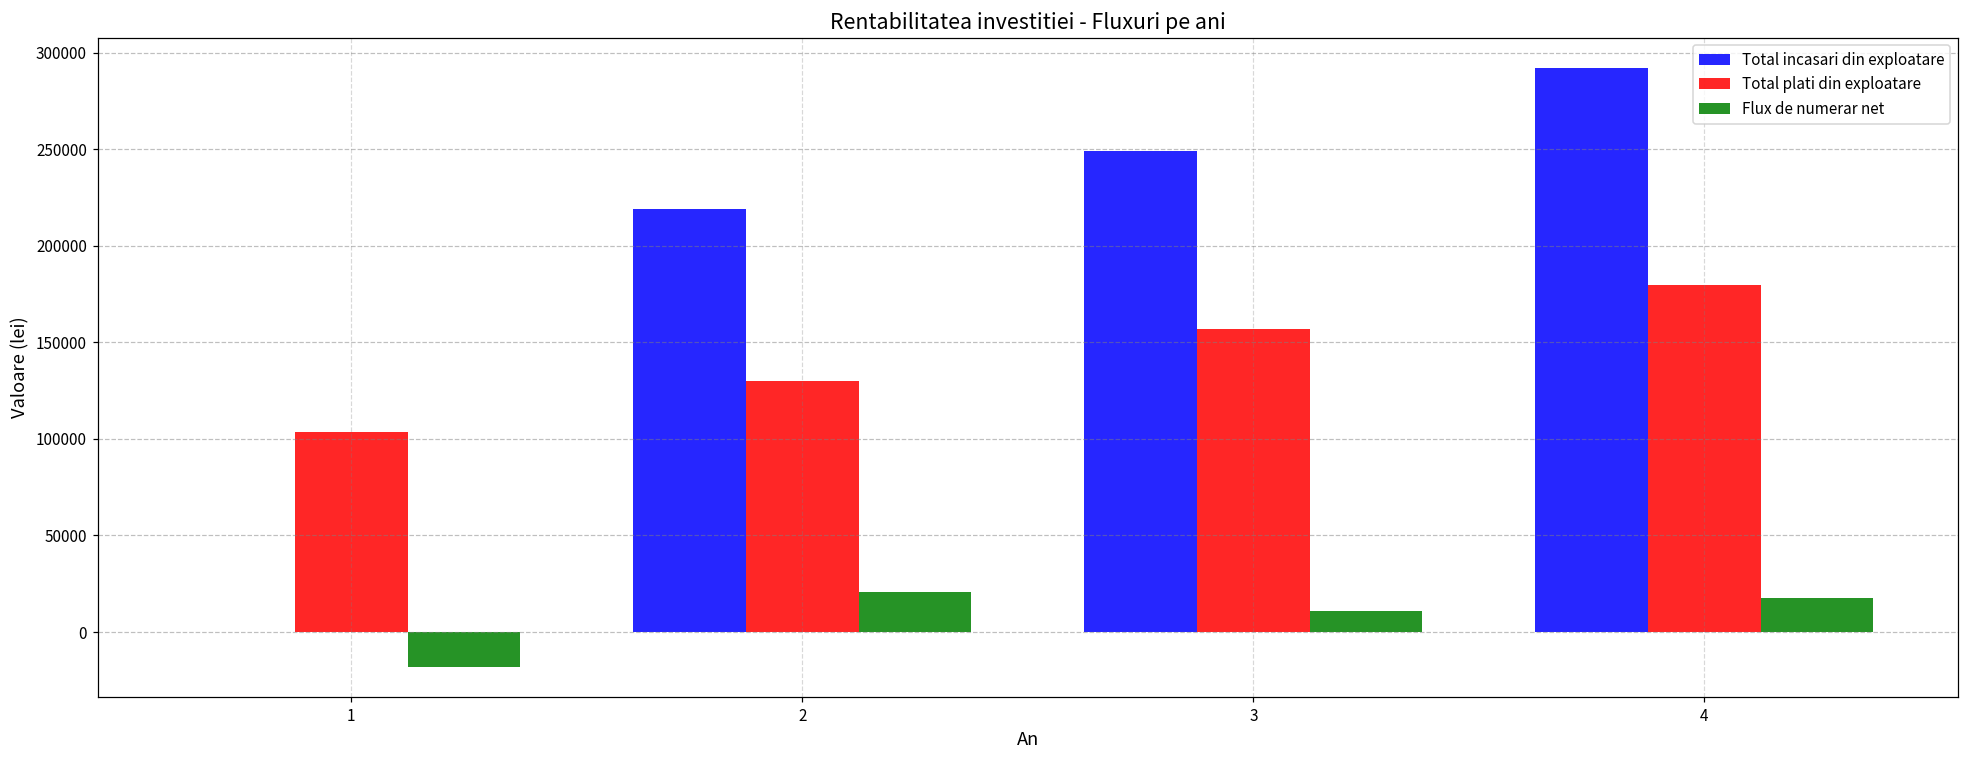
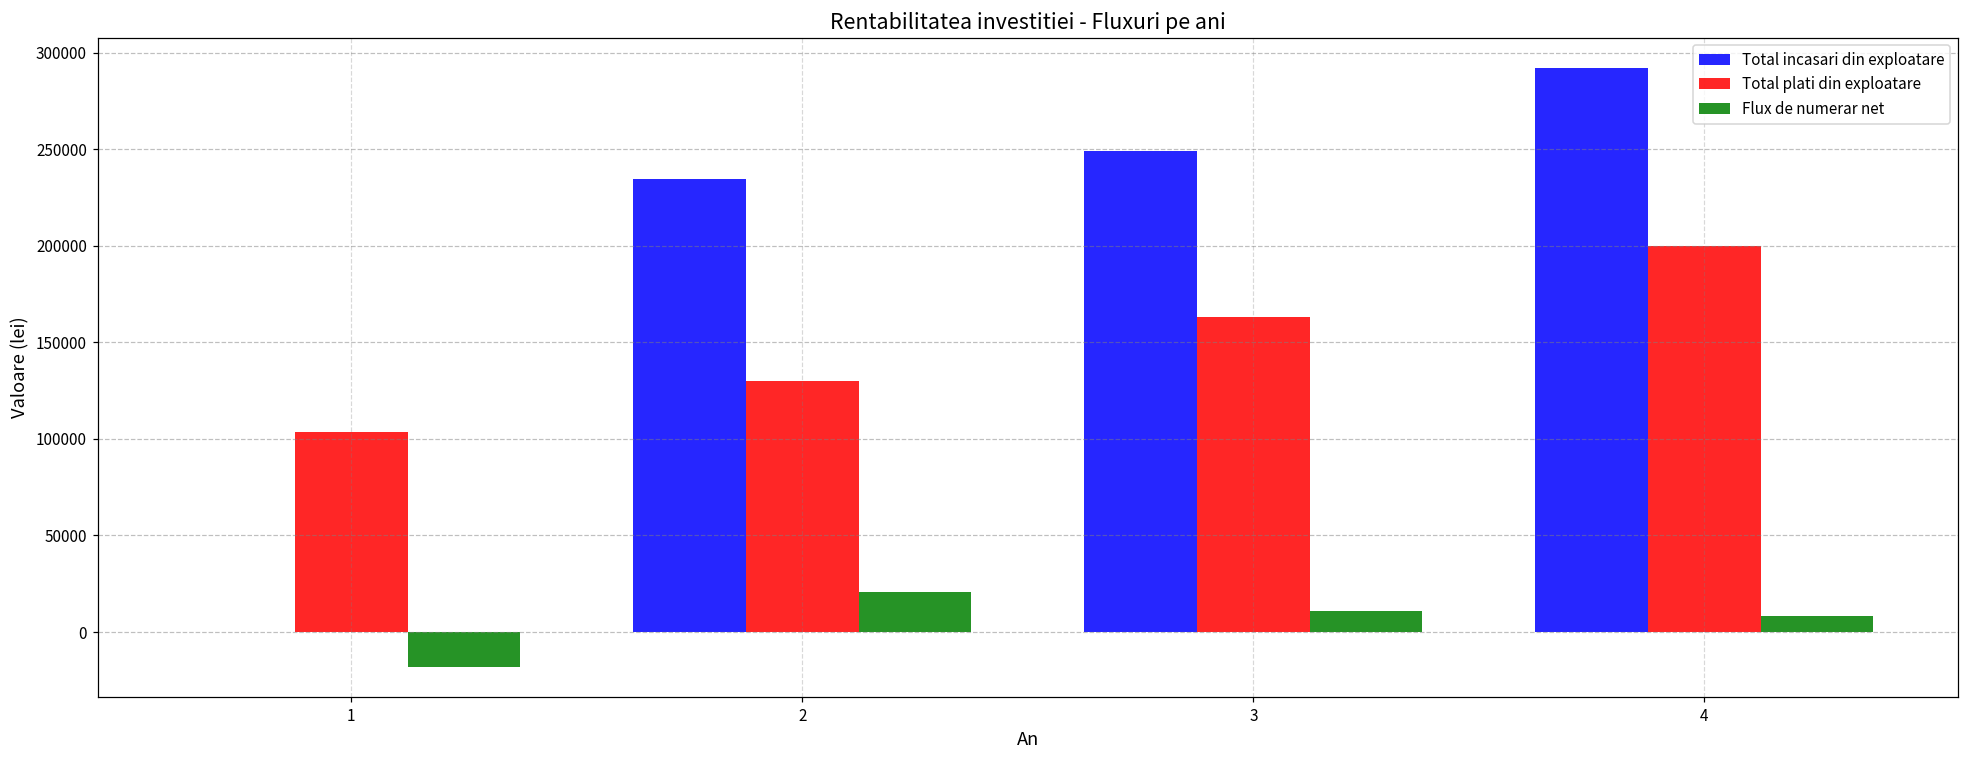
  {
    "Total incasari din exploatare": {
      "1": 0,
-     "2": 219000,
+     "2": 234000,
      "3": 249000,
      "4": 292000
    },
    "Total plati din exploatare": {
      "1": 104000,
      "2": 130000,
-     "3": 157000,
-     "4": 180000
+     "3": 163000,
+     "4": 200000
    },
    "Flux de numerar net": {
      "1": -18000,
      "2": 21000,
      "3": 11000,
-     "4": 18000
+     "4": 8000
    }
  }
